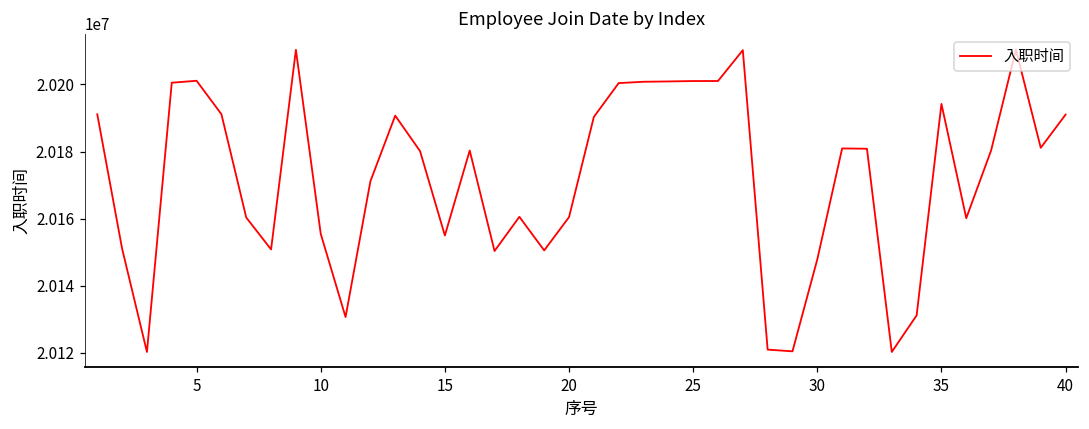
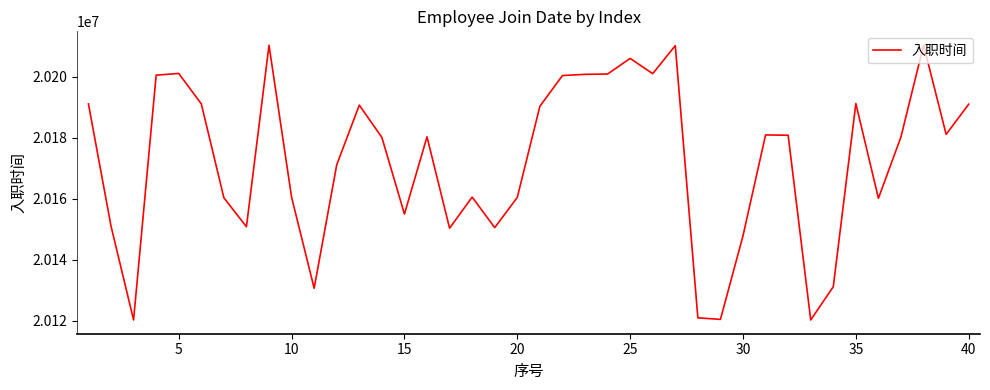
  {
    "5": 20201000,
-   "10": 20155000,
+   "10": 20161000,
    "15": 20155000,
    "20": 20160000,
-   "25": 20201000,
+   "25": 20206000,
    "30": 20148000,
-   "35": 20194000,
+   "35": 20191000,
    "40": 20191000
  }
